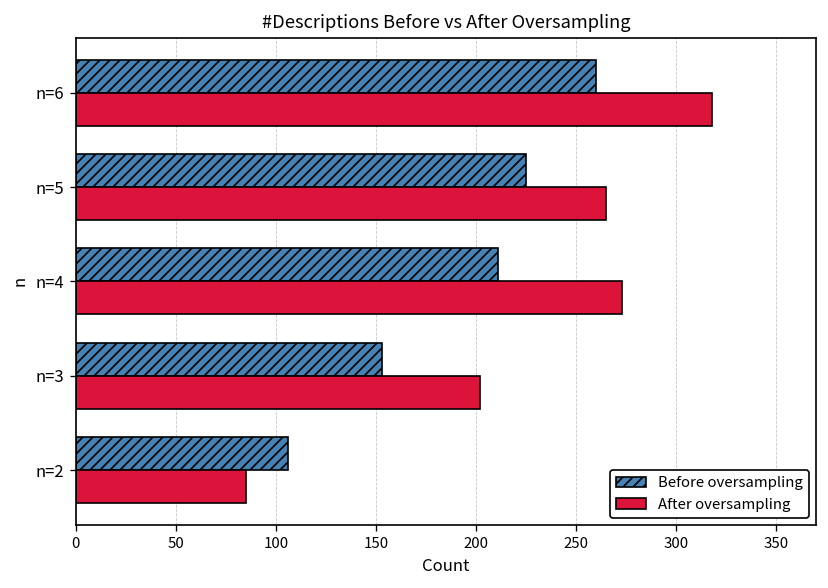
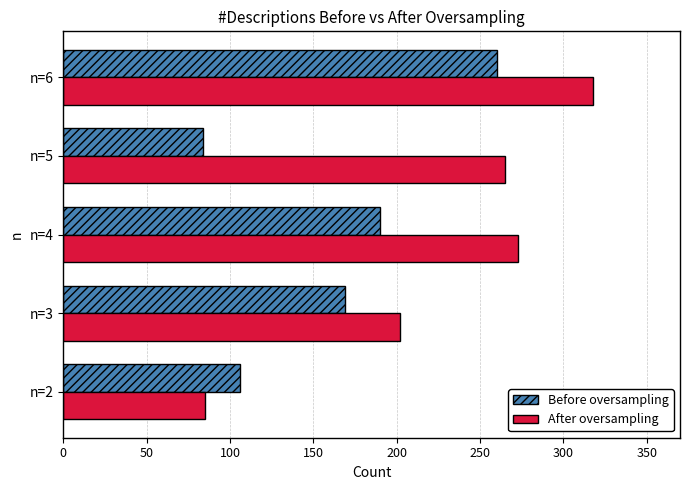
  {
    "Before oversampling": {
      "n=6": 260,
-     "n=5": 225,
-     "n=4": 211,
-     "n=3": 153,
+     "n=5": 84,
+     "n=4": 190,
+     "n=3": 169,
      "n=2": 106
    },
    "After oversampling": {
      "n=6": 318,
      "n=5": 265,
      "n=4": 273,
      "n=3": 202,
      "n=2": 85
    }
  }
